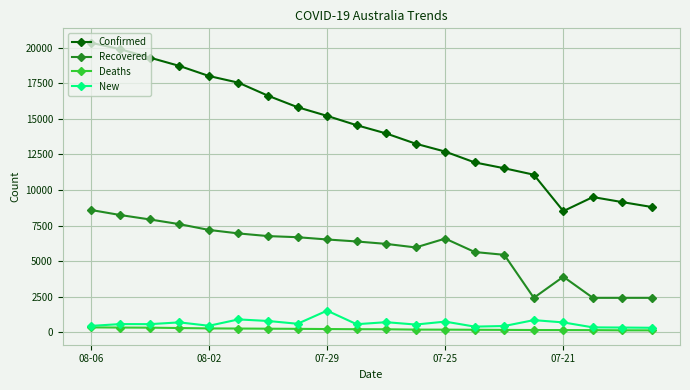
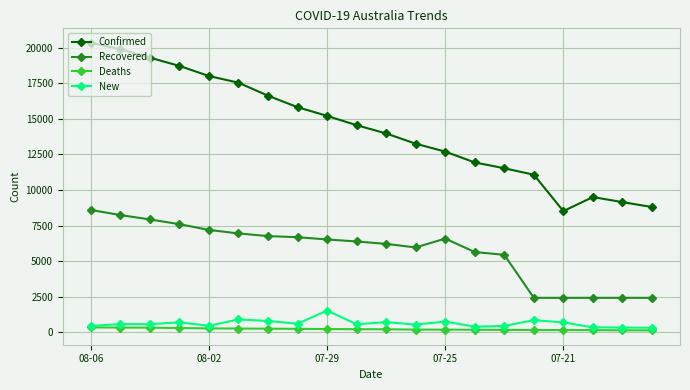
  {
    "Confirmed": {
      "08-02": 18000,
      "07-29": 15200,
      "07-25": 12700,
      "07-21": 8500
    },
    "Recovered": {
      "08-06": 8600,
      "08-02": 7200,
      "07-29": 6500,
      "07-25": 6600,
-     "07-21": 3900
+     "07-21": 2400
    },
    "Deaths": {
      "08-02": 300,
      "07-29": 200,
      "07-25": 200,
      "07-21": 200
    },
    "New": {
      "08-02": 500,
      "07-29": 1500,
      "07-25": 800,
      "07-21": 700
    }
  }
